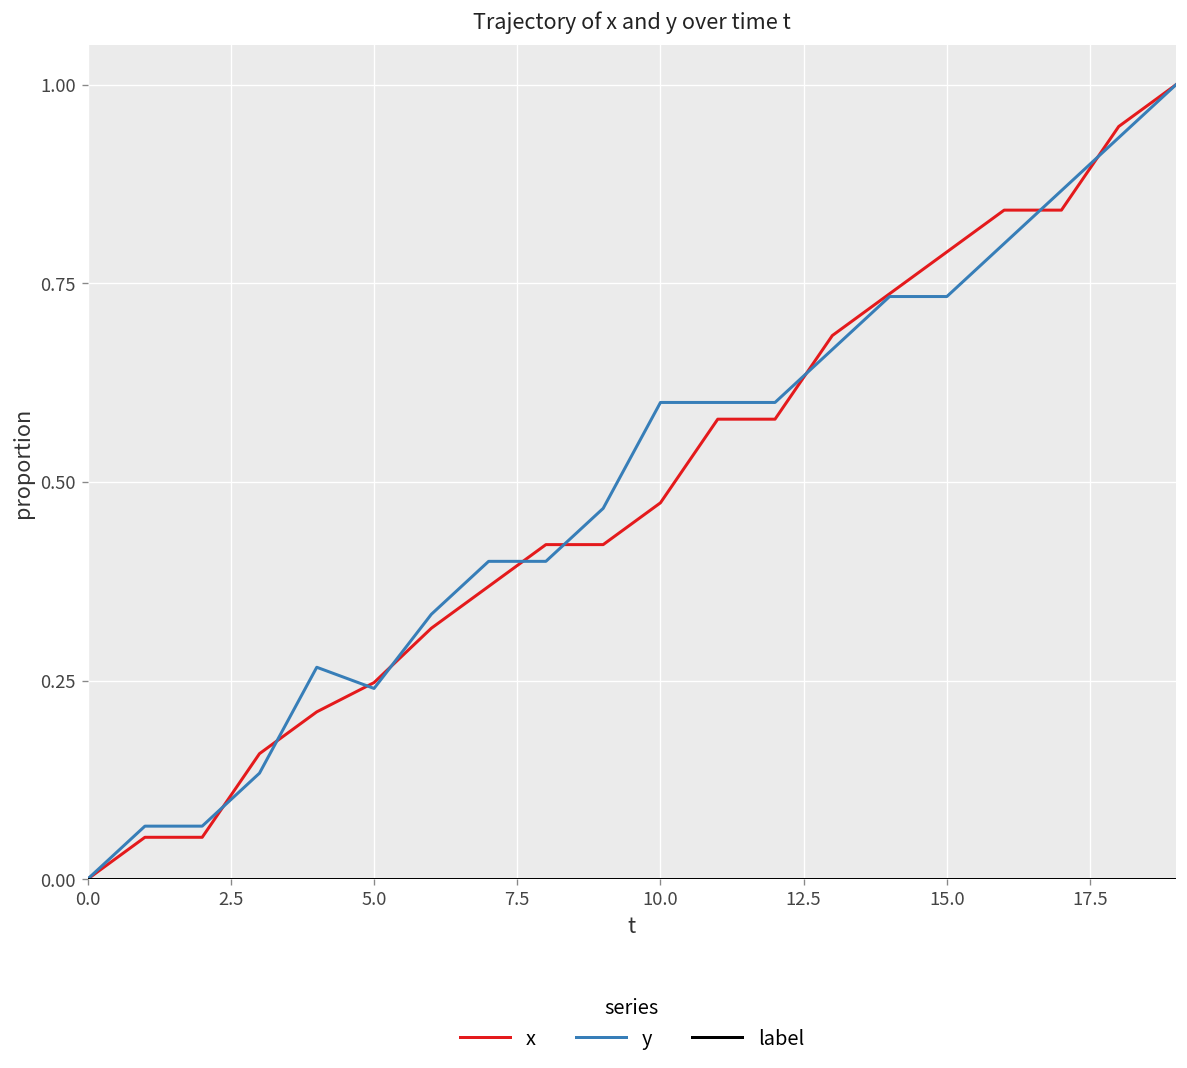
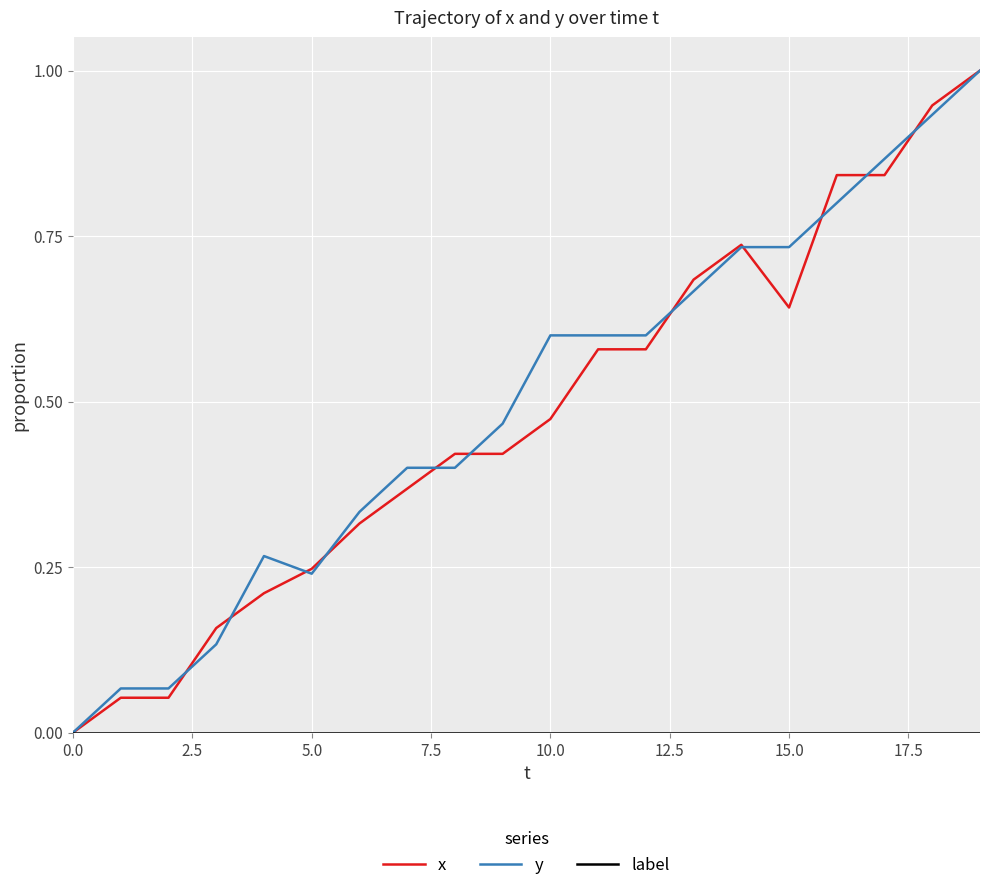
  {
    "x": {
      "5.0": 0.25,
      "10.0": 0.47,
-     "15.0": 0.79
+     "15.0": 0.64
    },
    "y": {
      "5.0": 0.24,
      "10.0": 0.60,
      "15.0": 0.73
    },
    "label": {
      "5.0": 0.00,
      "10.0": 0.00,
      "15.0": 0.00
    }
  }
